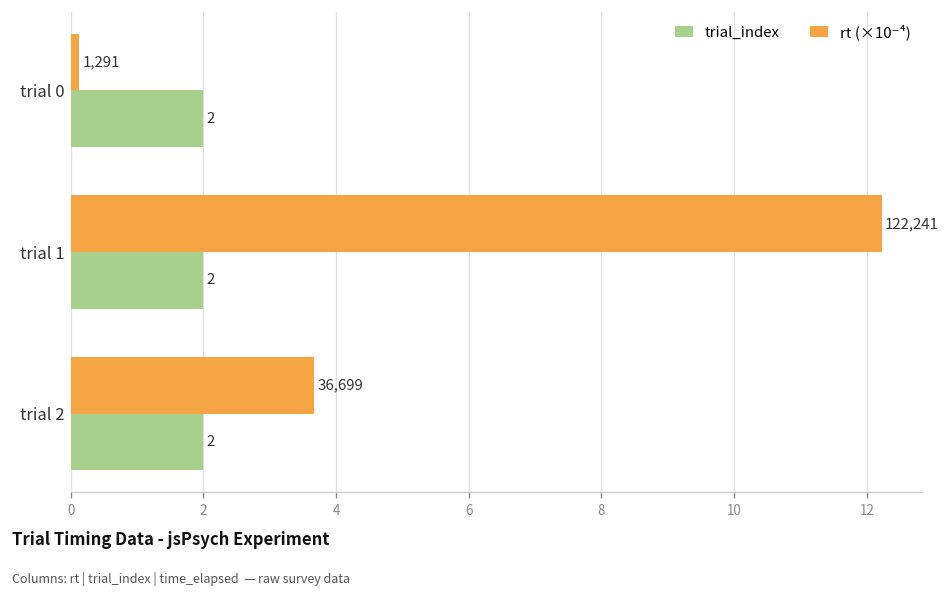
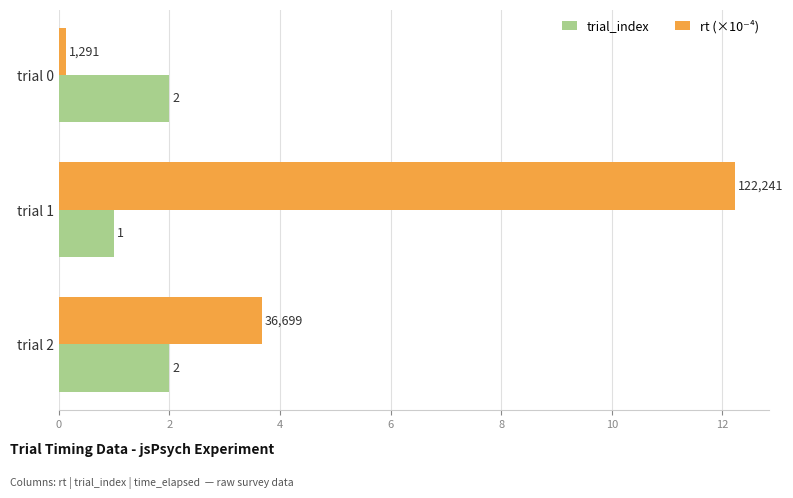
  {
    "trial_index": {
      "trial 0": 2,
-     "trial 1": 2,
+     "trial 1": 1,
      "trial 2": 2
    }
  }
